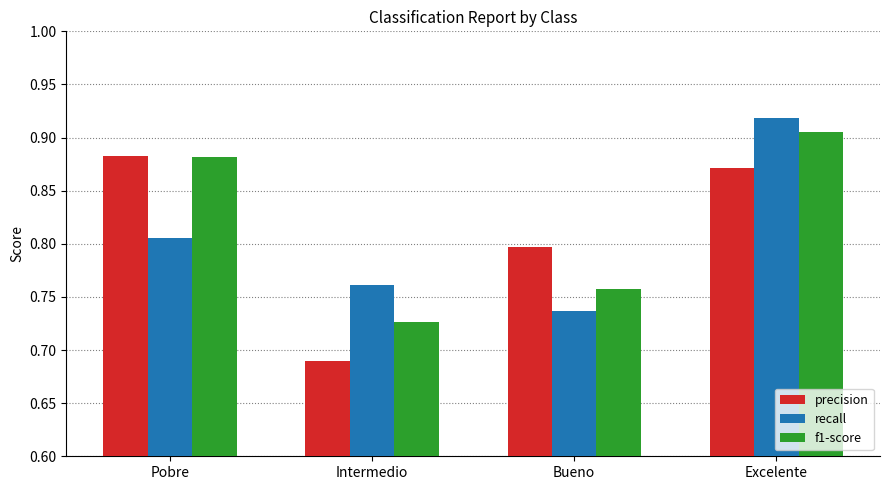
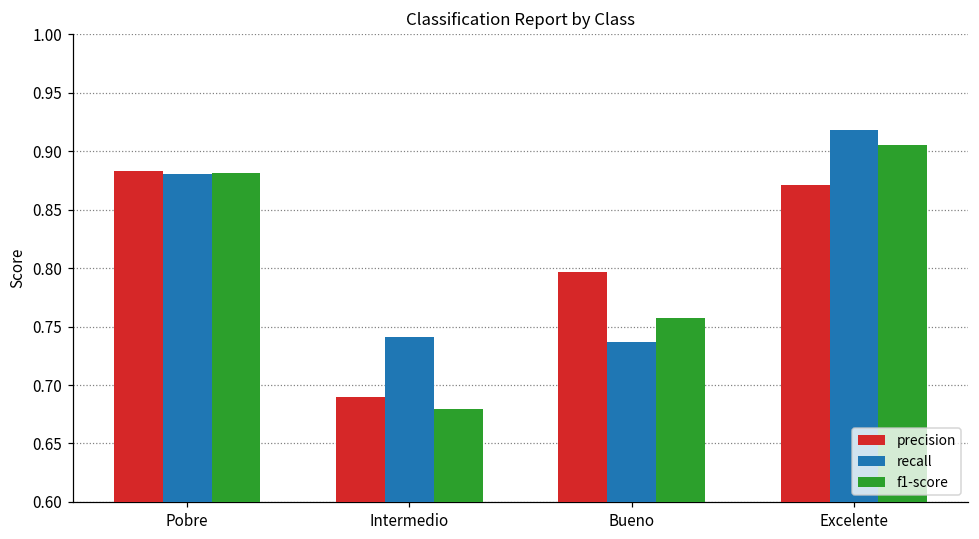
  {
    "precision": {
      "Pobre": 0.883,
      "Intermedio": 0.689,
      "Bueno": 0.797,
      "Excelente": 0.871
    },
    "recall": {
-     "Pobre": 0.806,
-     "Intermedio": 0.762,
+     "Pobre": 0.881,
+     "Intermedio": 0.741,
      "Bueno": 0.737,
      "Excelente": 0.918
    },
    "f1-score": {
      "Pobre": 0.882,
-     "Intermedio": 0.726,
+     "Intermedio": 0.679,
      "Bueno": 0.758,
      "Excelente": 0.905
    }
  }
